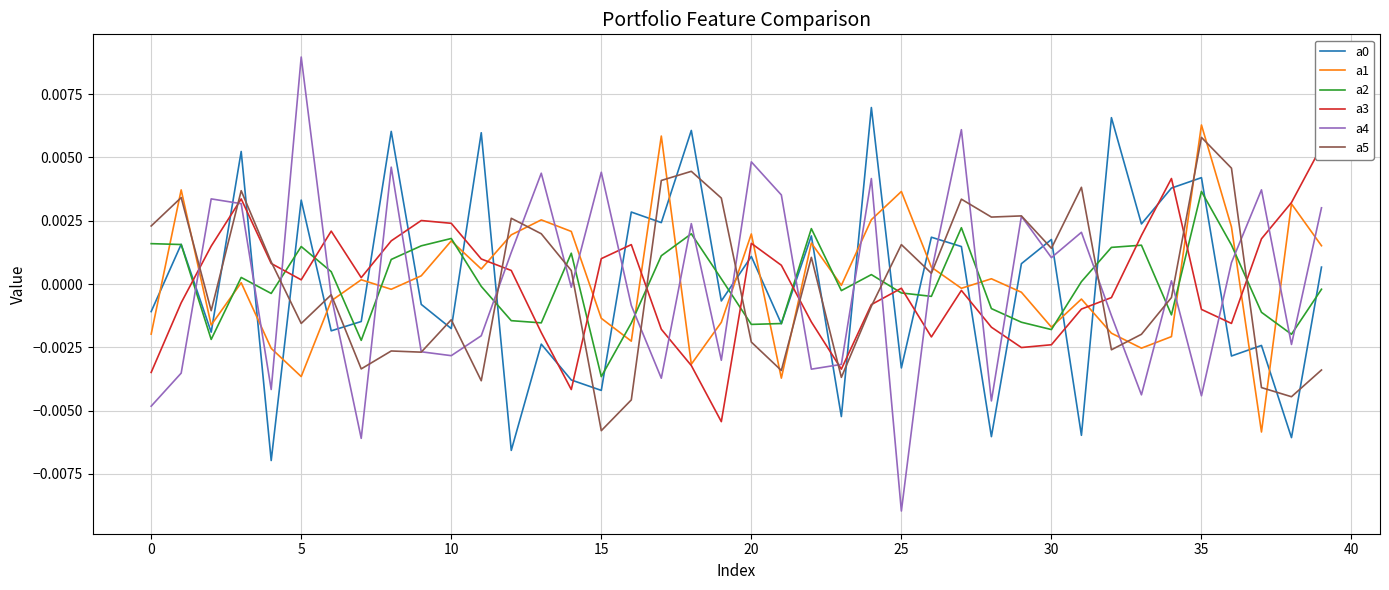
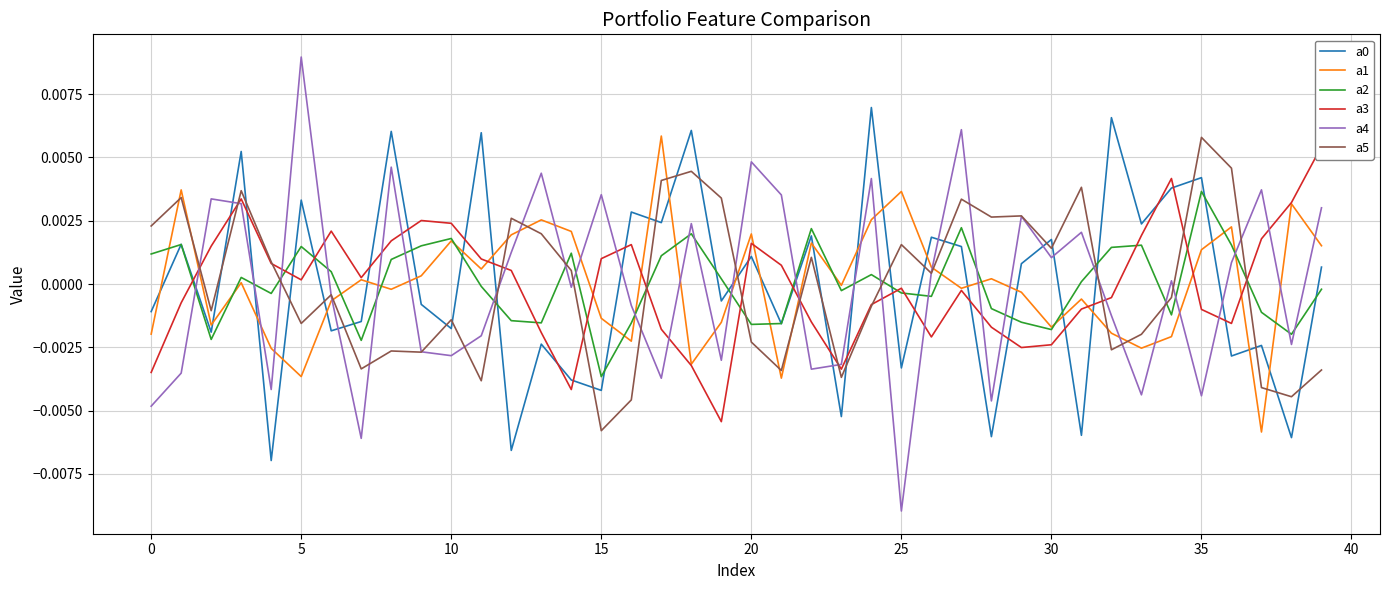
  {
    "a0": {
      "0": -0.0011,
      "5": 0.0033,
      "10": -0.0018,
      "15": -0.0042,
      "20": 0.0011,
      "25": -0.0033,
      "30": 0.0018,
      "35": 0.0042
    },
    "a1": {
      "0": -0.0020,
      "5": -0.0037,
      "15": -0.0014,
      "20": 0.0020,
      "25": 0.0037,
-     "35": 0.0063
+     "35": 0.0014
    },
    "a2": {
-     "0": 0.0016,
+     "0": 0.0012,
      "5": 0.0015,
      "15": -0.0037,
      "20": -0.0016,
      "25": -0.0004,
      "35": 0.0037
    },
    "a3": {
      "0": -0.0035,
      "5": 0.0002,
      "10": 0.0024,
      "15": 0.0010,
      "20": 0.0016,
      "25": -0.0002,
      "30": -0.0024,
      "35": -0.0010
    },
    "a4": {
      "0": -0.0048,
      "5": 0.0090,
      "10": -0.0028,
-     "15": 0.0044,
+     "15": 0.0035,
      "20": 0.0048,
      "25": -0.0090,
      "30": 0.0010,
      "35": -0.0044
    },
    "a5": {
      "0": 0.0023,
      "5": -0.0016,
      "10": -0.0014,
      "15": -0.0058,
      "20": -0.0023,
      "25": 0.0016,
      "30": 0.0014,
      "35": 0.0058
    }
  }
